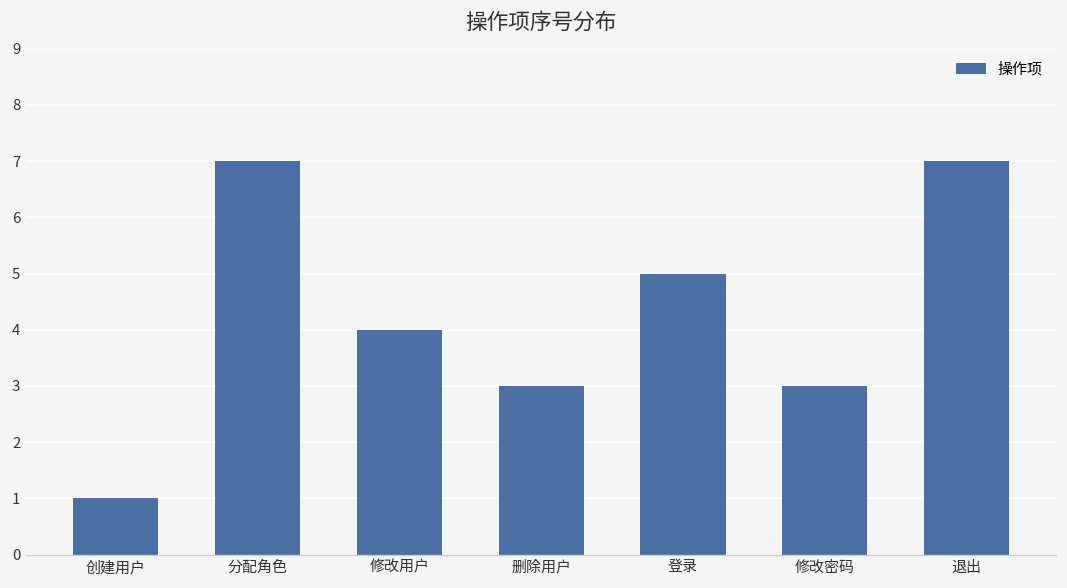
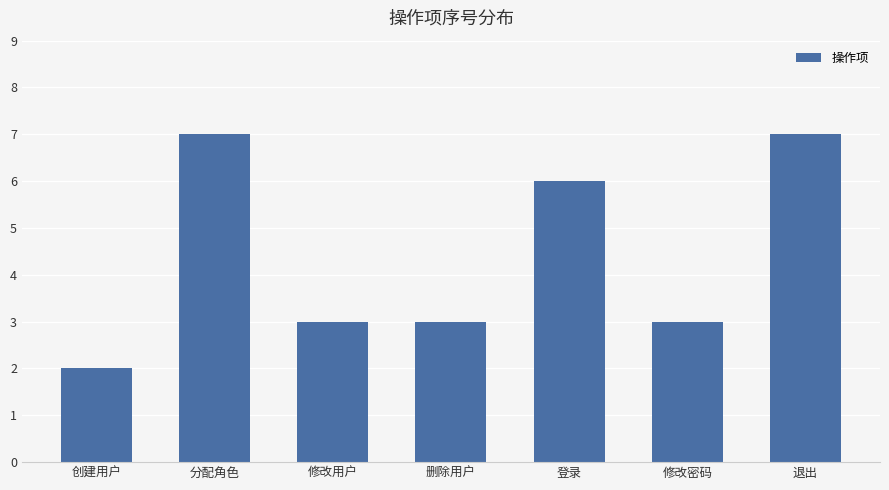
  {
-   "创建用户": 1,
+   "创建用户": 2,
    "分配角色": 7,
-   "修改用户": 4,
+   "修改用户": 3,
    "删除用户": 3,
-   "登录": 5,
+   "登录": 6,
    "修改密码": 3,
    "退出": 7
  }
